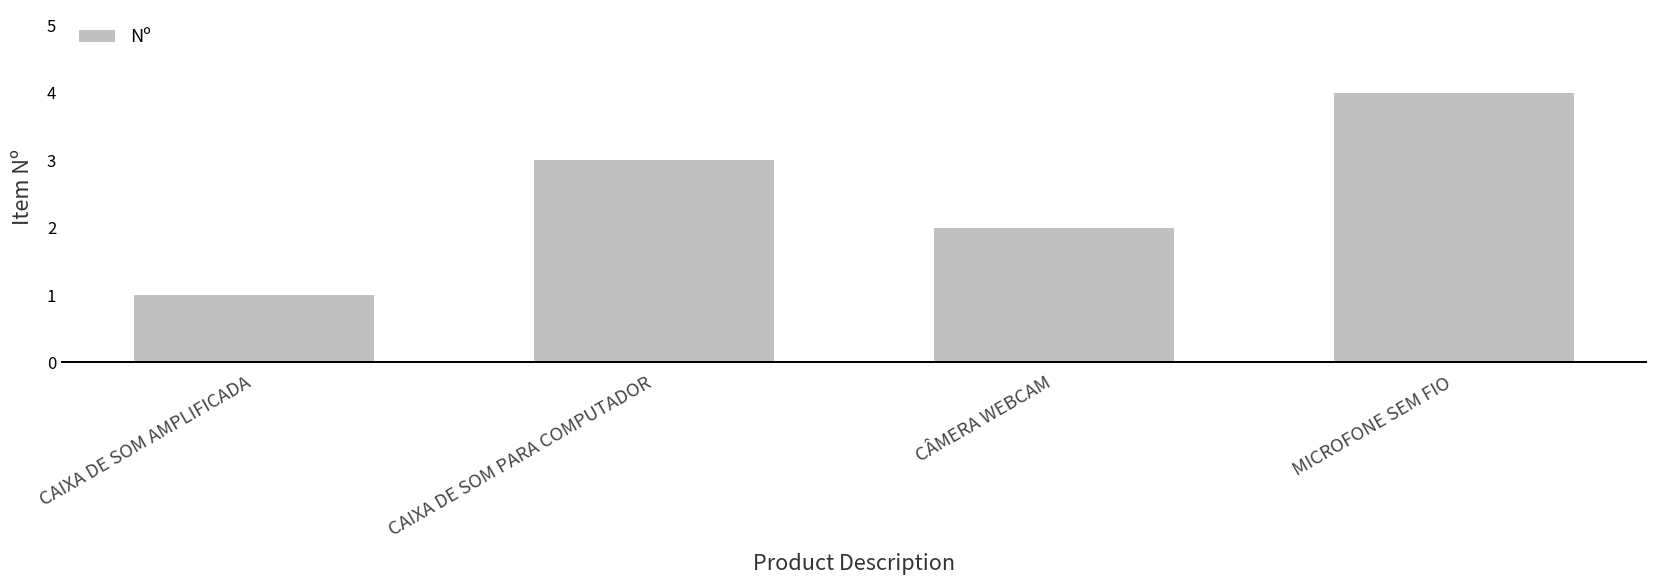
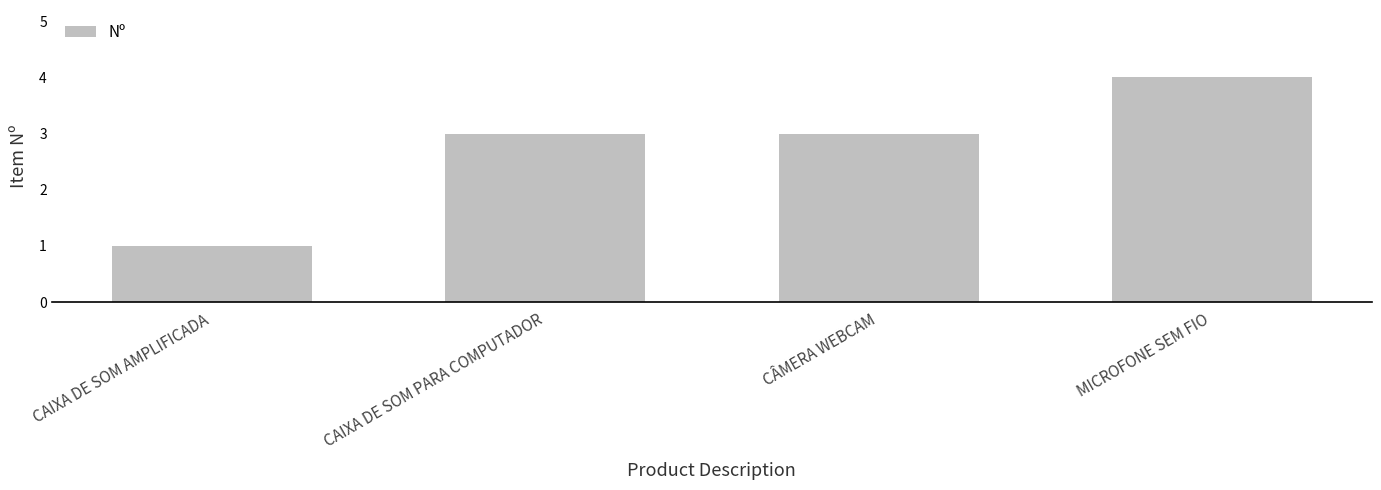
  {
    "CAIXA DE SOM AMPLIFICADA": 1,
    "CAIXA DE SOM PARA COMPUTADOR": 3,
-   "CÂMERA WEBCAM": 2,
+   "CÂMERA WEBCAM": 3,
    "MICROFONE SEM FIO": 4
  }
